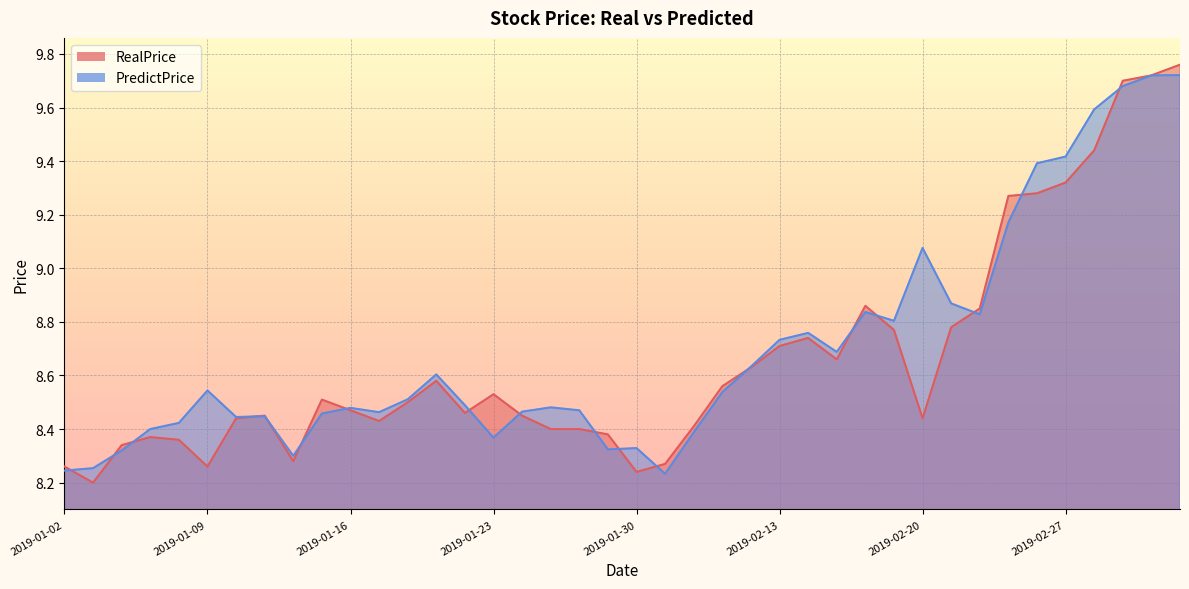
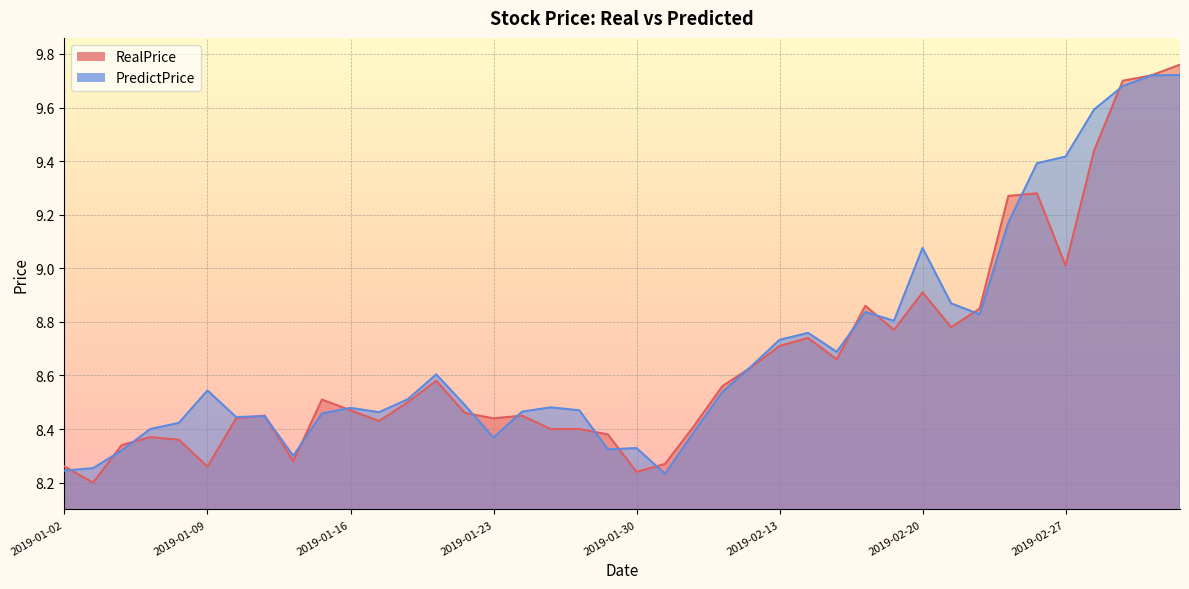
  {
    "RealPrice": {
      "2019-01-02": 8.26,
      "2019-01-09": 8.26,
-     "2019-01-23": 8.53,
+     "2019-01-23": 8.44,
      "2019-01-30": 8.24,
      "2019-02-13": 8.71,
-     "2019-02-20": 8.44,
-     "2019-02-27": 9.32
+     "2019-02-20": 8.91,
+     "2019-02-27": 9.01
    },
    "PredictPrice": {
      "2019-01-02": 8.25,
      "2019-01-09": 8.54,
      "2019-01-23": 8.37,
      "2019-01-30": 8.33,
      "2019-02-13": 8.73,
      "2019-02-20": 9.08,
      "2019-02-27": 9.42
    }
  }
